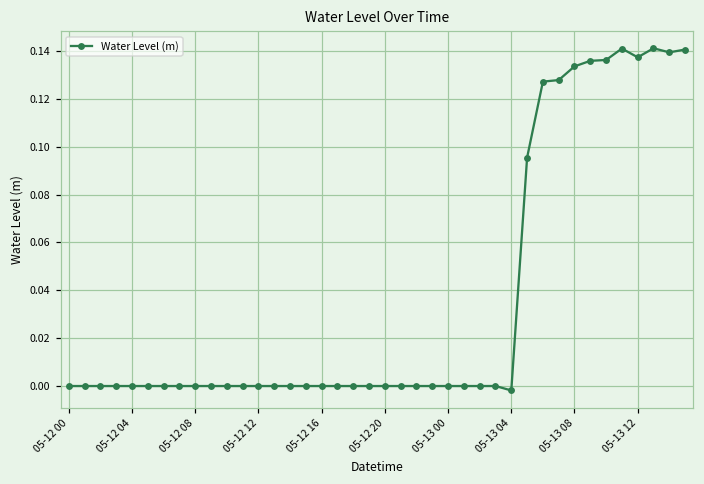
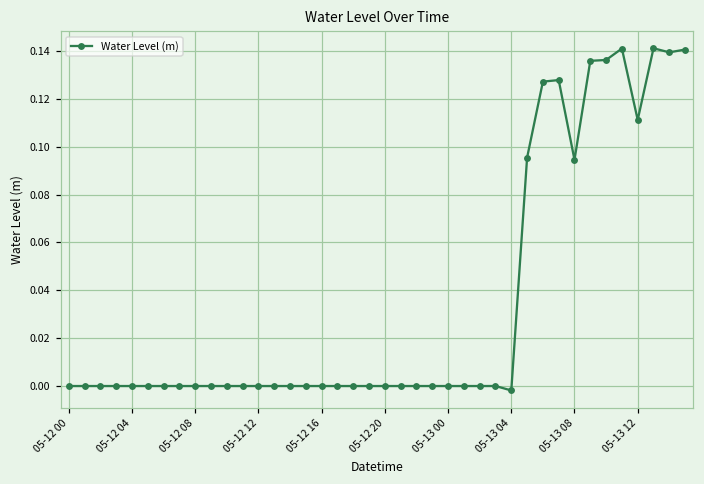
  {
    "05-12 00": 0.000,
    "05-12 04": 0.000,
    "05-12 08": 0.000,
    "05-12 12": 0.000,
    "05-12 16": 0.000,
    "05-12 20": 0.000,
    "05-13 00": 0.000,
    "05-13 04": -0.002,
-   "05-13 08": 0.134,
-   "05-13 12": 0.137
+   "05-13 08": 0.095,
+   "05-13 12": 0.111
  }
